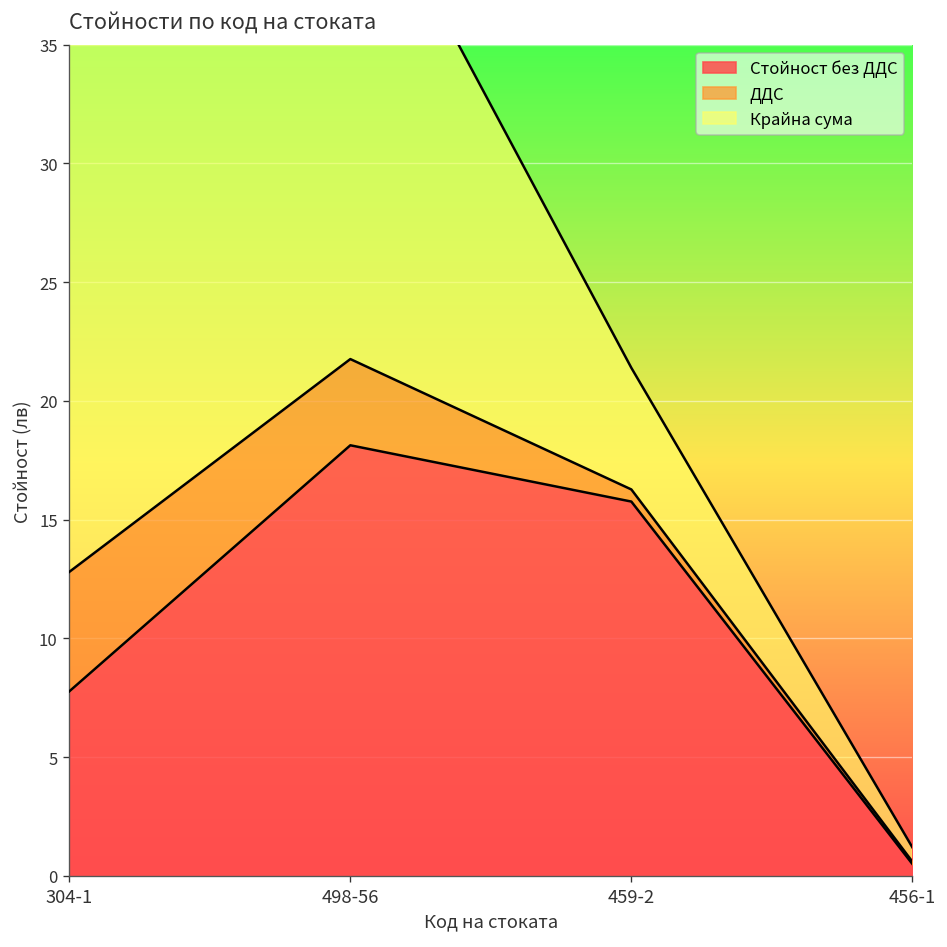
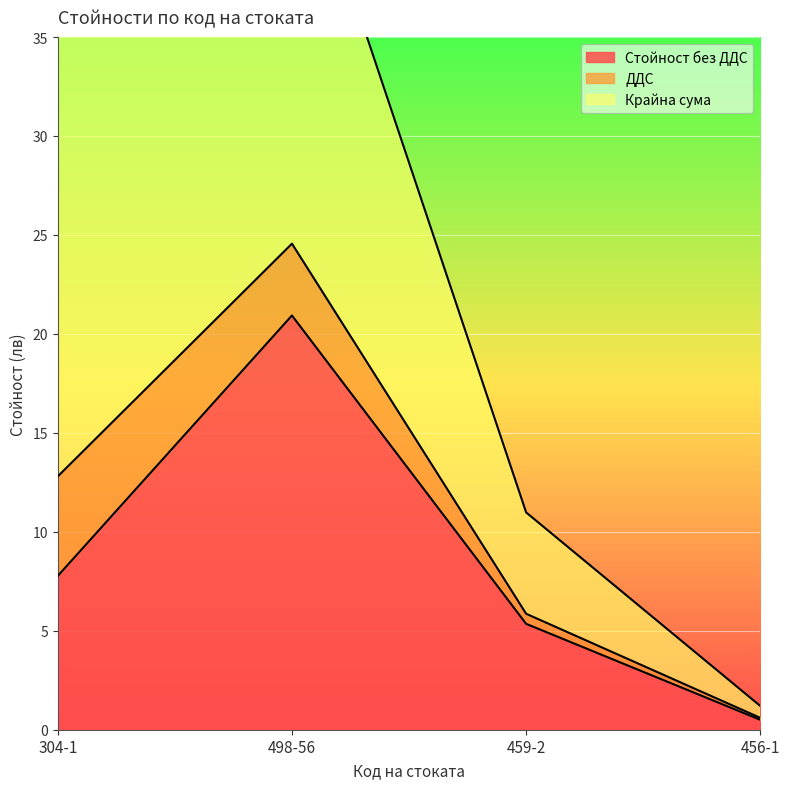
  {
    "Стойност без ДДС": {
      "304-1": 7.8,
-     "498-56": 18.1,
-     "459-2": 15.8
+     "498-56": 20.9,
+     "459-2": 5.4
    },
    "ДДС": {
      "304-1": 5.0,
      "498-56": 3.6,
      "459-2": 0.5
    },
    "Крайна сума": {
      "459-2": 5.1,
      "456-1": 0.6
    }
  }
